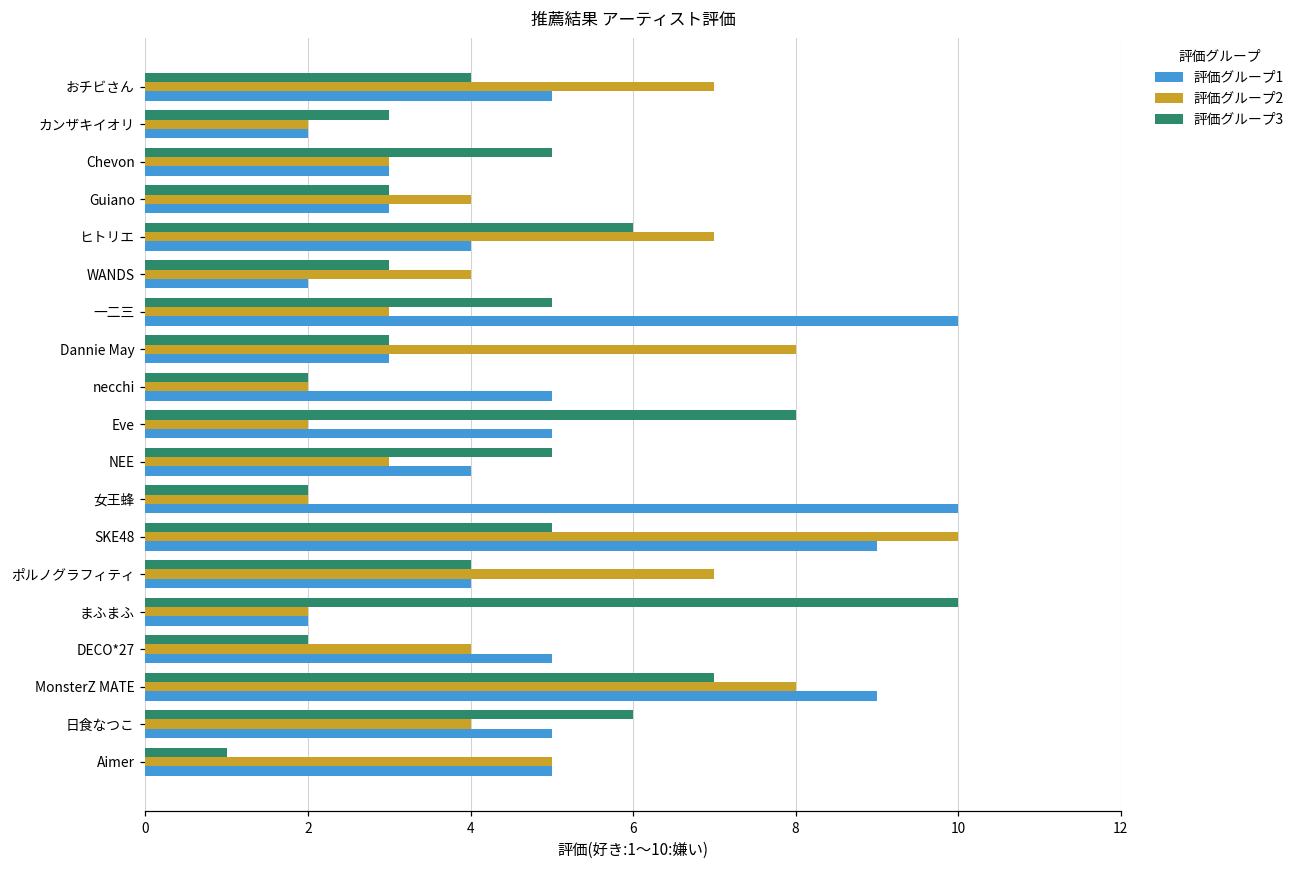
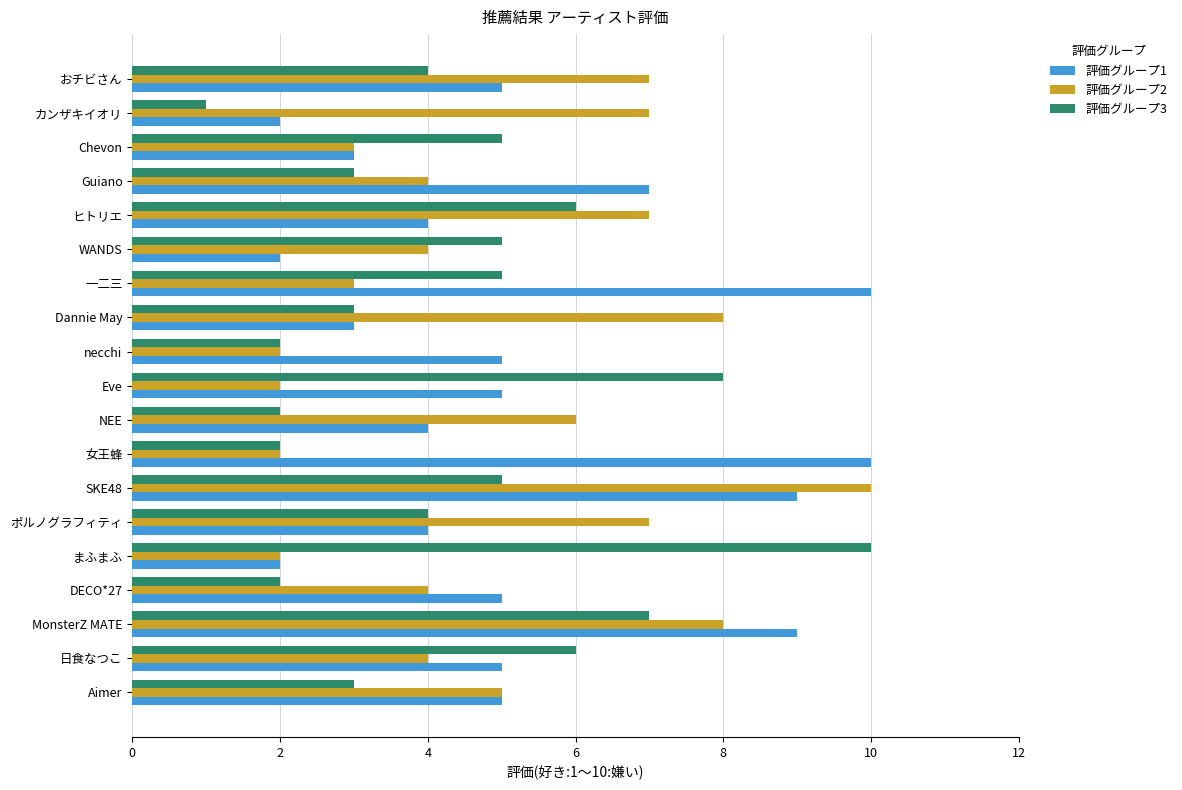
  {
    "評価グループ1": {
      "おチビさん": 5,
      "カンザキイオリ": 2,
      "Chevon": 3,
-     "Guiano": 3,
+     "Guiano": 7,
      "ヒトリエ": 4,
      "WANDS": 2,
      "一二三": 10,
      "Dannie May": 3,
      "necchi": 5,
      "Eve": 5,
      "NEE": 4,
      "女王蜂": 10,
      "SKE48": 9,
      "ポルノグラフィティ": 4,
      "まふまふ": 2,
      "DECO*27": 5,
      "MonsterZ MATE": 9,
      "日食なつこ": 5,
      "Aimer": 5
    },
    "評価グループ2": {
      "おチビさん": 7,
-     "カンザキイオリ": 2,
+     "カンザキイオリ": 7,
      "Chevon": 3,
      "Guiano": 4,
      "ヒトリエ": 7,
      "WANDS": 4,
      "一二三": 3,
      "Dannie May": 8,
      "necchi": 2,
      "Eve": 2,
-     "NEE": 3,
+     "NEE": 6,
      "女王蜂": 2,
      "SKE48": 10,
      "ポルノグラフィティ": 7,
      "まふまふ": 2,
      "DECO*27": 4,
      "MonsterZ MATE": 8,
      "日食なつこ": 4,
      "Aimer": 5
    },
    "評価グループ3": {
      "おチビさん": 4,
-     "カンザキイオリ": 3,
+     "カンザキイオリ": 1,
      "Chevon": 5,
      "Guiano": 3,
      "ヒトリエ": 6,
-     "WANDS": 3,
+     "WANDS": 5,
      "一二三": 5,
      "Dannie May": 3,
      "necchi": 2,
      "Eve": 8,
-     "NEE": 5,
+     "NEE": 2,
      "女王蜂": 2,
      "SKE48": 5,
      "ポルノグラフィティ": 4,
      "まふまふ": 10,
      "DECO*27": 2,
      "MonsterZ MATE": 7,
      "日食なつこ": 6,
-     "Aimer": 1
+     "Aimer": 3
    }
  }
